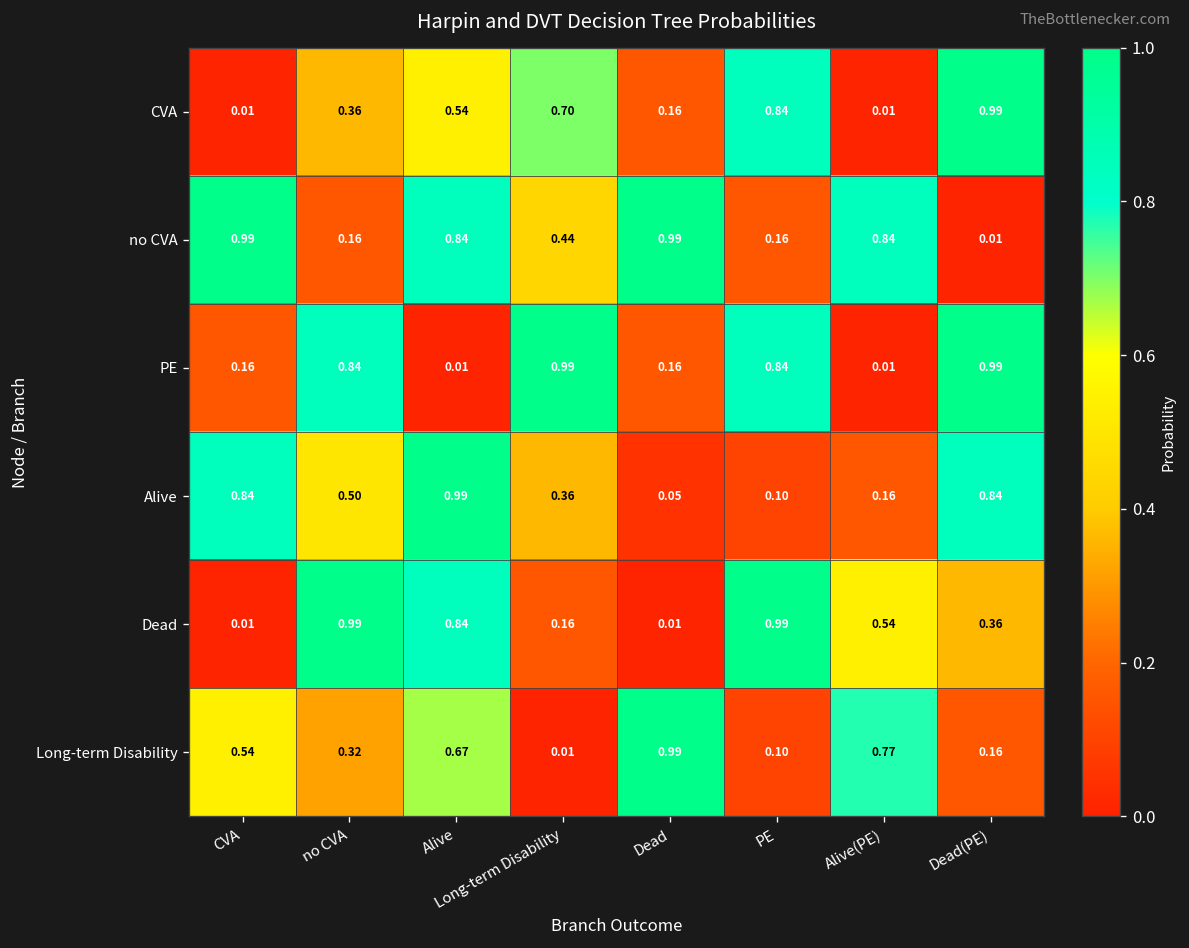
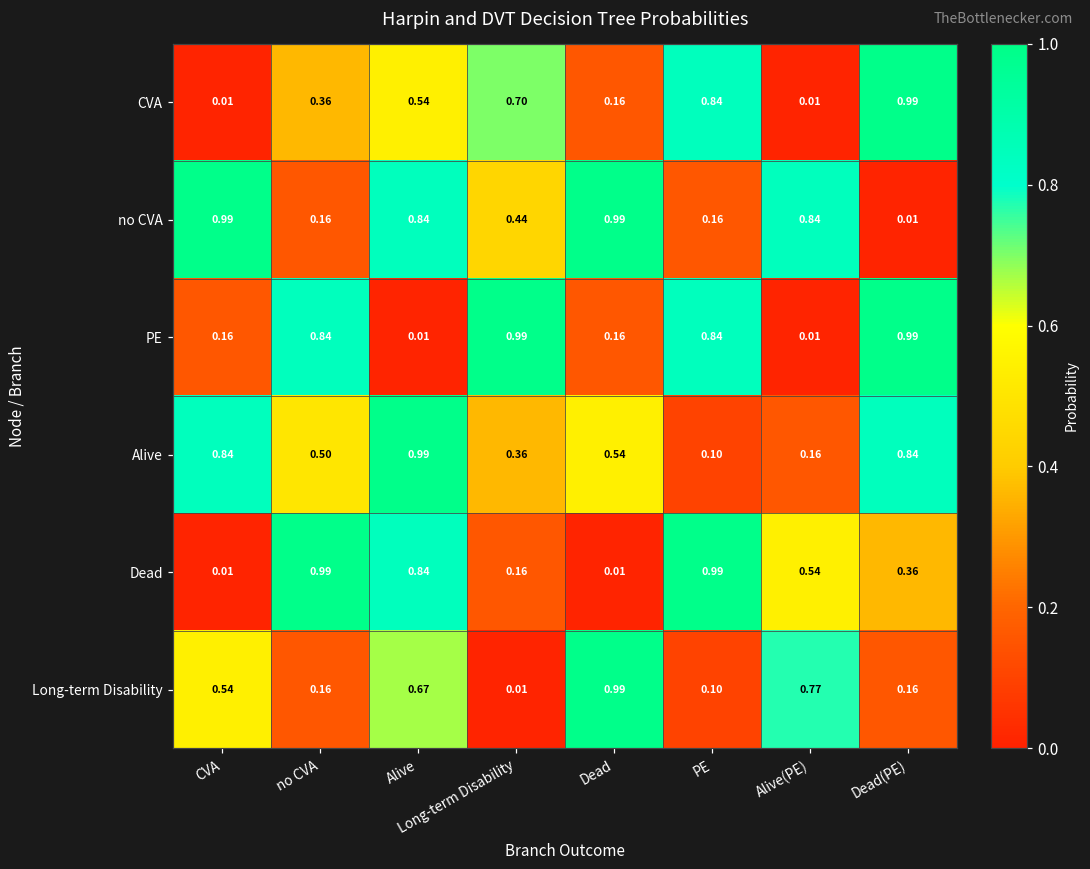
  {
    "CVA": {
      "CVA": 0.01,
      "no CVA": 0.36,
      "Alive": 0.54,
      "Long-term Disability": 0.70,
      "Dead": 0.16,
      "PE": 0.84,
      "Alive(PE)": 0.01,
      "Dead(PE)": 0.99
    },
    "no CVA": {
      "CVA": 0.99,
      "no CVA": 0.16,
      "Alive": 0.84,
      "Long-term Disability": 0.44,
      "Dead": 0.99,
      "PE": 0.16,
      "Alive(PE)": 0.84,
      "Dead(PE)": 0.01
    },
    "PE": {
      "CVA": 0.16,
      "no CVA": 0.84,
      "Alive": 0.01,
      "Long-term Disability": 0.99,
      "Dead": 0.16,
      "PE": 0.84,
      "Alive(PE)": 0.01,
      "Dead(PE)": 0.99
    },
    "Alive": {
      "CVA": 0.84,
      "no CVA": 0.50,
      "Alive": 0.99,
      "Long-term Disability": 0.36,
-     "Dead": 0.05,
+     "Dead": 0.54,
      "PE": 0.10,
      "Alive(PE)": 0.16,
      "Dead(PE)": 0.84
    },
    "Dead": {
      "CVA": 0.01,
      "no CVA": 0.99,
      "Alive": 0.84,
      "Long-term Disability": 0.16,
      "Dead": 0.01,
      "PE": 0.99,
      "Alive(PE)": 0.54,
      "Dead(PE)": 0.36
    },
    "Long-term Disability": {
      "CVA": 0.54,
-     "no CVA": 0.32,
+     "no CVA": 0.16,
      "Alive": 0.67,
      "Long-term Disability": 0.01,
      "Dead": 0.99,
      "PE": 0.10,
      "Alive(PE)": 0.77,
      "Dead(PE)": 0.16
    }
  }
